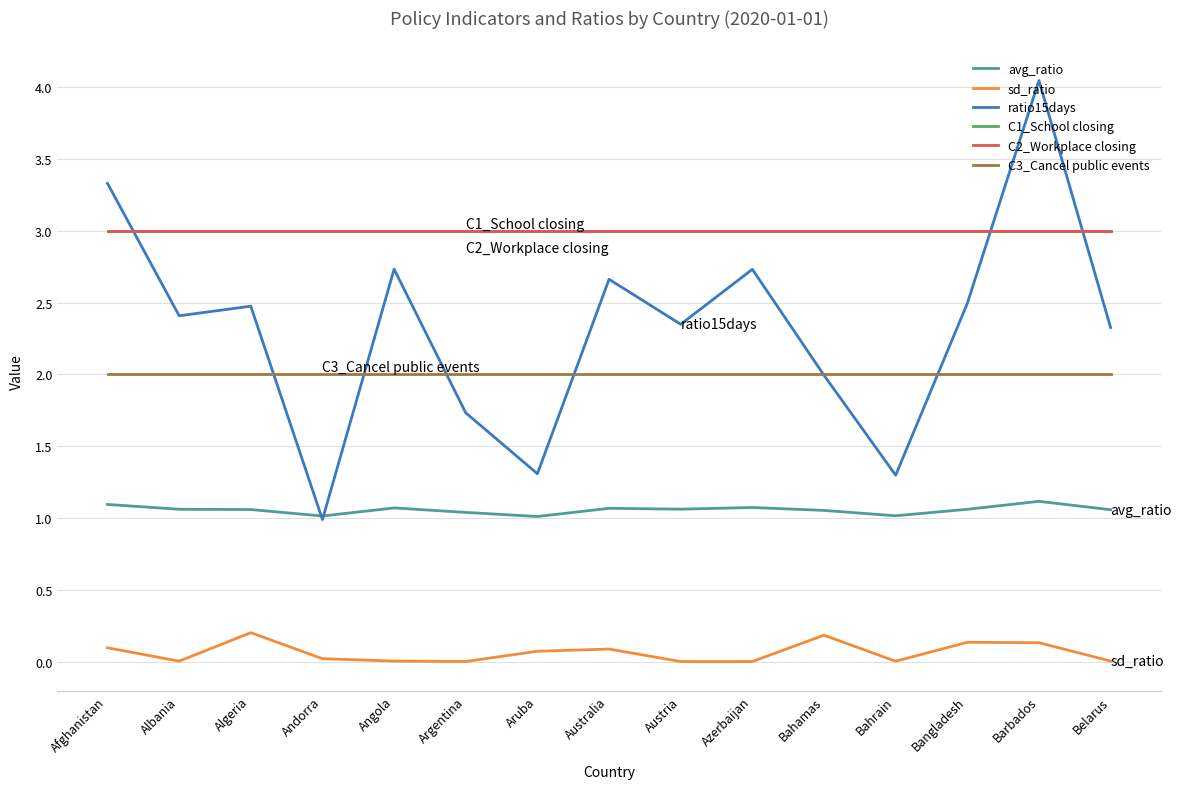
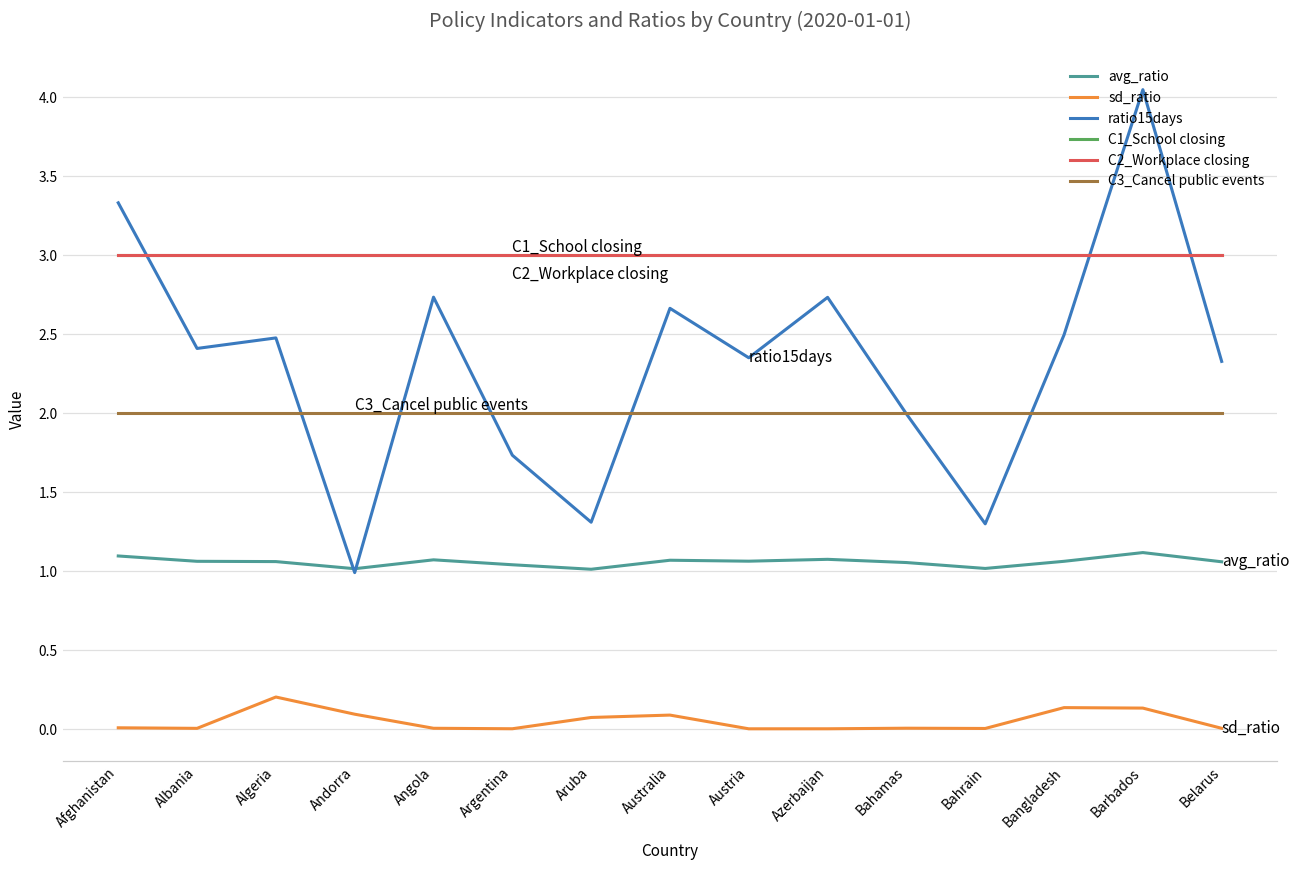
  {
    "sd_ratio": {
-     "Afghanistan": 0.10,
+     "Afghanistan": 0.01,
      "Albania": 0.00,
      "Algeria": 0.20,
-     "Andorra": 0.02,
+     "Andorra": 0.09,
      "Angola": 0.00,
      "Argentina": 0.00,
      "Aruba": 0.07,
      "Australia": 0.09,
      "Austria": 0.00,
      "Azerbaijan": 0.00,
-     "Bahamas": 0.18,
+     "Bahamas": 0.01,
      "Bahrain": 0.00,
      "Bangladesh": 0.14,
      "Barbados": 0.13,
      "Belarus": 0.00
    },
    "C2_Workplace closing": {
      "Afghanistan": 3.00,
      "Albania": 3.00,
      "Algeria": 3.00,
      "Andorra": 3.00,
      "Angola": 3.00,
      "Argentina": 3.00,
      "Aruba": 3.00,
      "Australia": 3.00,
      "Austria": 3.00,
      "Azerbaijan": 3.00,
      "Bahamas": 3.00,
      "Bahrain": 3.00,
      "Bangladesh": 3.00,
      "Barbados": 3.00,
      "Belarus": 3.00
    },
    "C3_Cancel public events": {
      "Afghanistan": 2.00,
      "Albania": 2.00,
      "Algeria": 2.00,
      "Andorra": 2.00,
      "Angola": 2.00,
      "Argentina": 2.00,
      "Aruba": 2.00,
      "Australia": 2.00,
      "Austria": 2.00,
      "Azerbaijan": 2.00,
      "Bahrain": 2.00,
      "Bangladesh": 2.00,
      "Barbados": 2.00,
      "Belarus": 2.00
    }
  }
